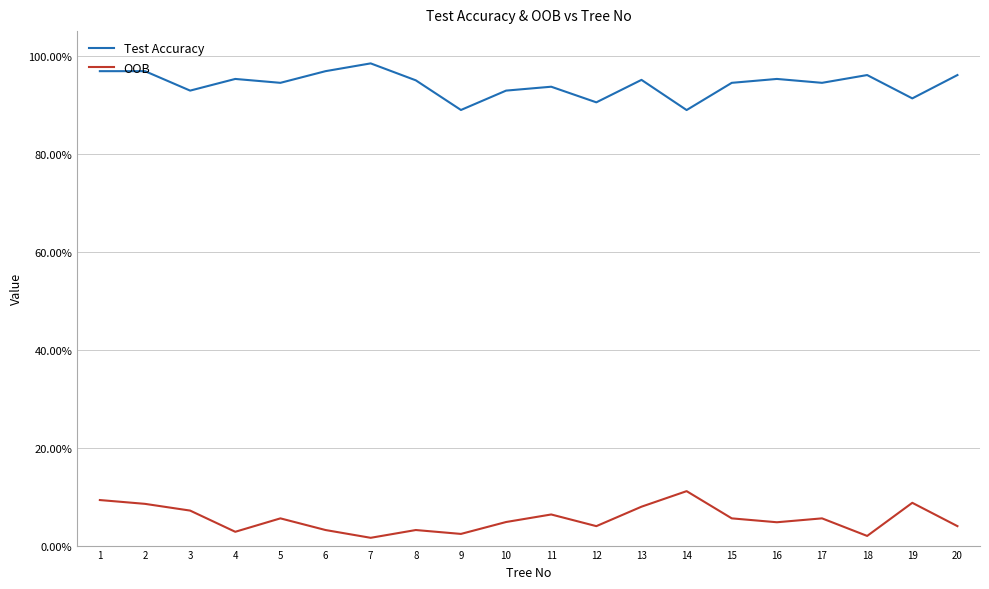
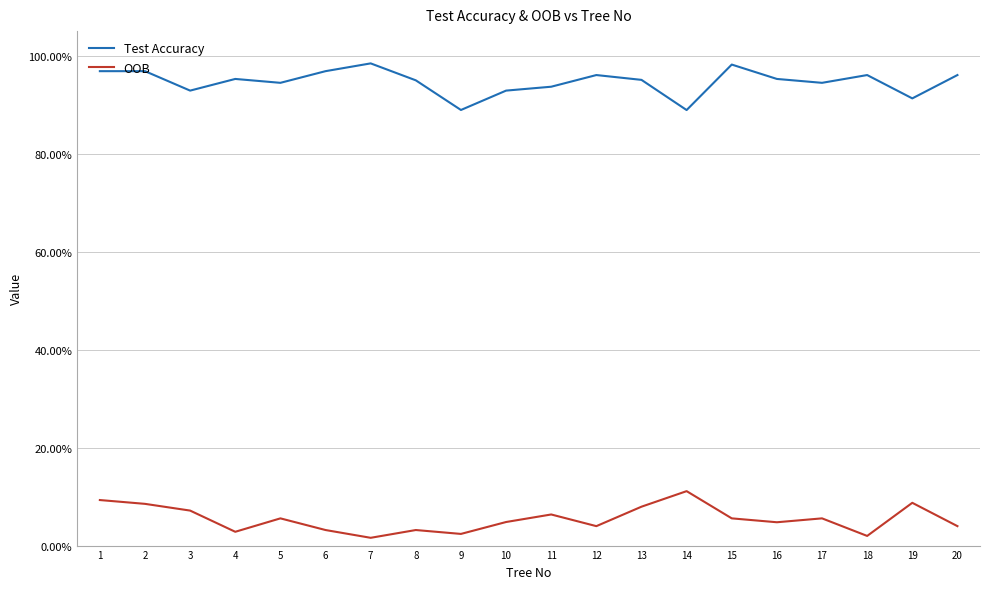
  {
    "Test Accuracy": {
      "1": "97%",
      "2": "97%",
      "3": "93%",
      "4": "95%",
      "5": "94%",
      "6": "97%",
      "7": "98%",
      "8": "95%",
      "9": "89%",
      "10": "93%",
      "11": "94%",
-     "12": "90%",
+     "12": "96%",
      "13": "95%",
      "14": "89%",
-     "15": "94%",
+     "15": "98%",
      "16": "95%",
      "17": "94%",
      "18": "96%",
      "19": "91%",
      "20": "96%"
    },
    "OOB": {
      "1": "9%",
      "2": "9%",
      "3": "7%",
      "4": "3%",
      "5": "6%",
      "6": "3%",
      "7": "2%",
      "8": "3%",
      "9": "2%",
      "10": "5%",
      "11": "6%",
      "12": "4%",
      "13": "8%",
      "14": "11%",
      "15": "6%",
      "16": "5%",
      "17": "6%",
      "18": "2%",
      "19": "9%",
      "20": "4%"
    }
  }
